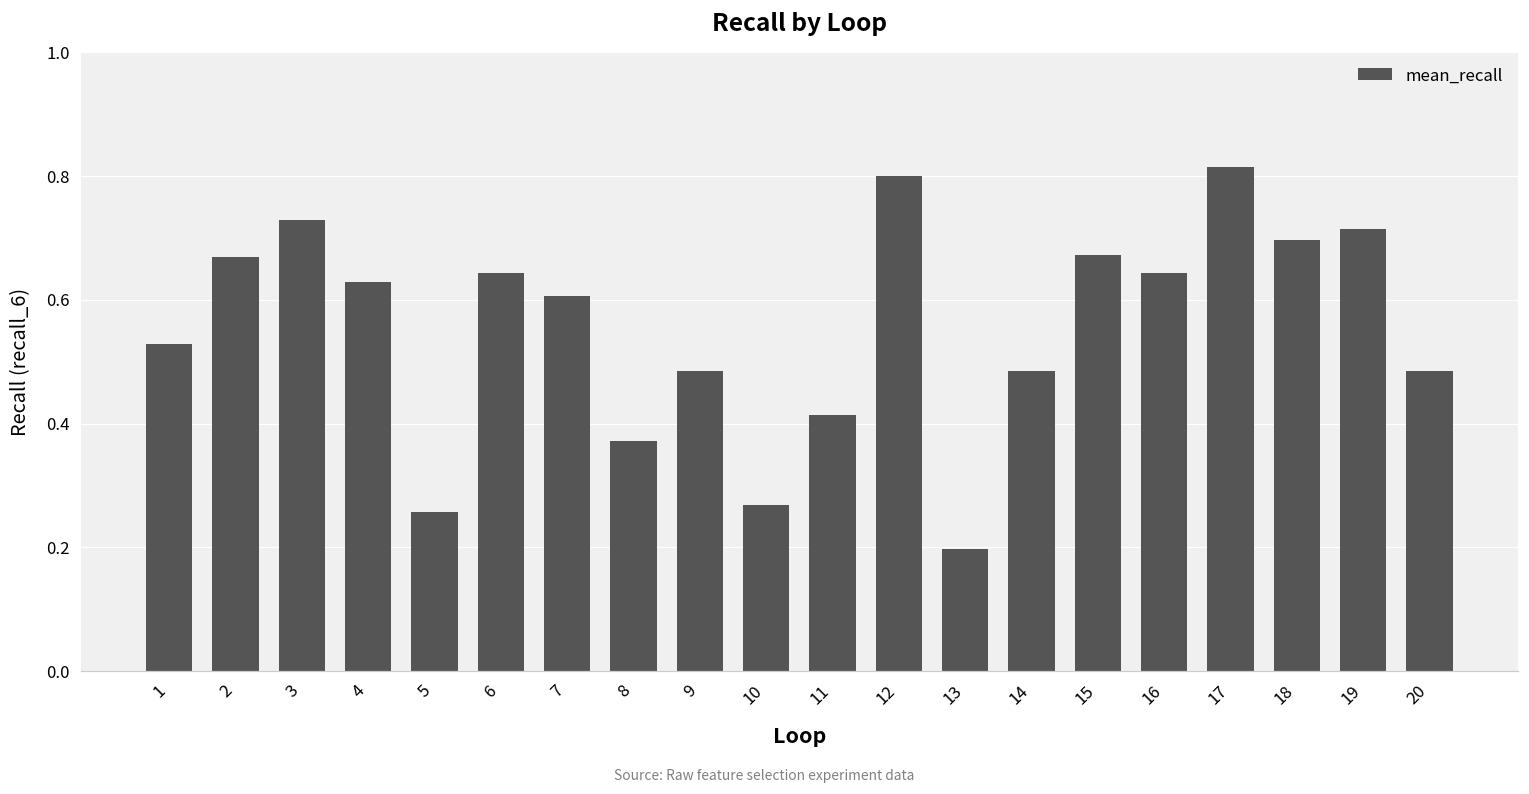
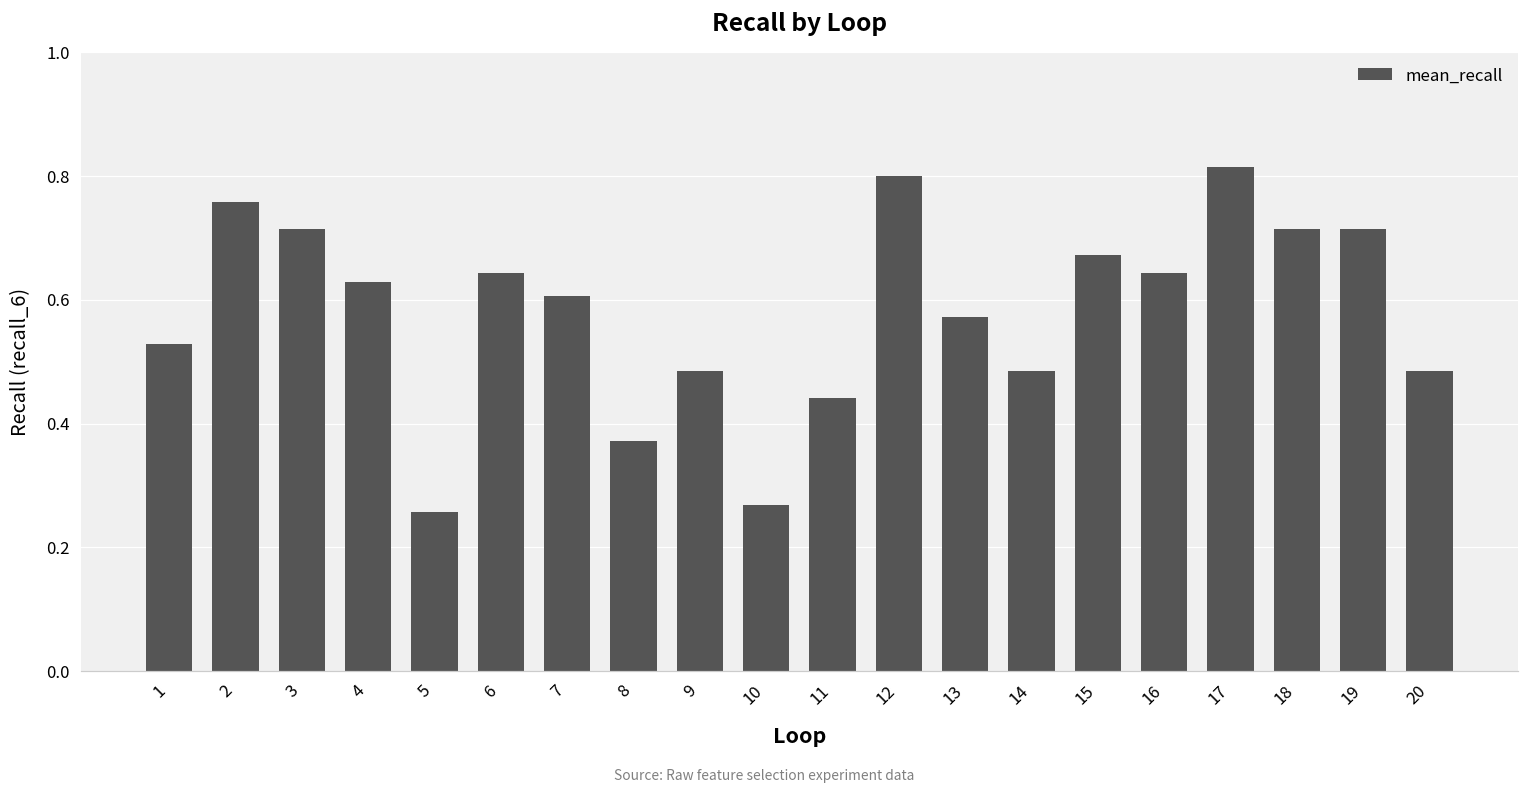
  {
    "1": 0.53,
-   "2": 0.67,
-   "3": 0.73,
+   "2": 0.76,
+   "3": 0.71,
    "4": 0.63,
    "5": 0.26,
    "6": 0.64,
    "7": 0.61,
    "8": 0.37,
    "9": 0.49,
    "10": 0.27,
-   "11": 0.41,
+   "11": 0.44,
    "12": 0.80,
-   "13": 0.20,
+   "13": 0.57,
    "14": 0.49,
    "15": 0.67,
    "16": 0.64,
    "17": 0.81,
-   "18": 0.70,
+   "18": 0.71,
    "19": 0.71,
    "20": 0.49
  }
